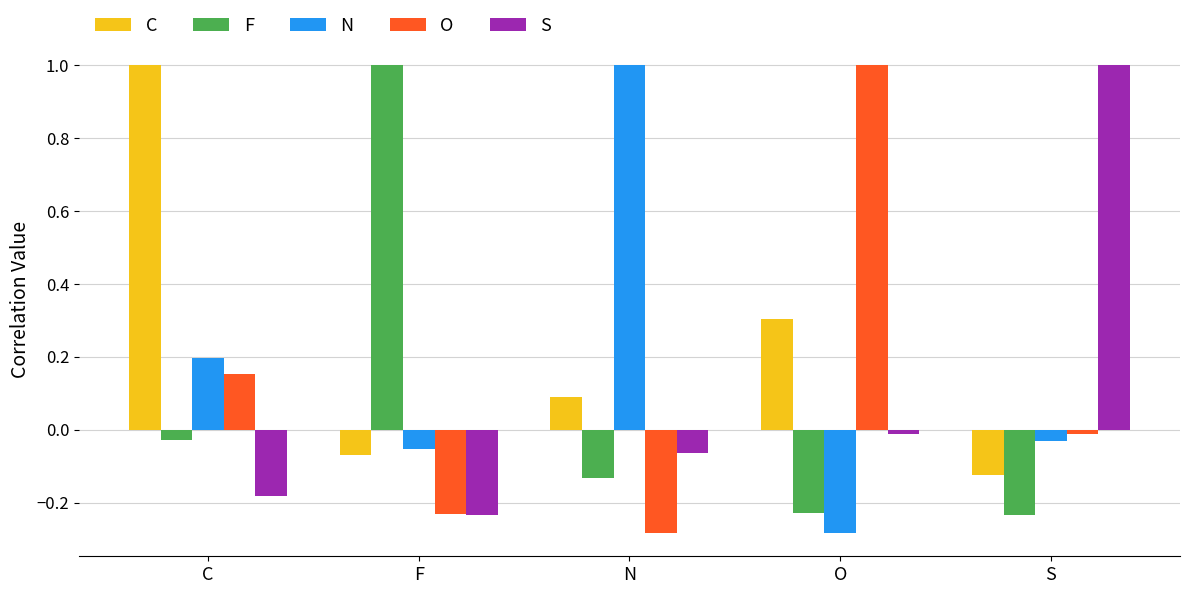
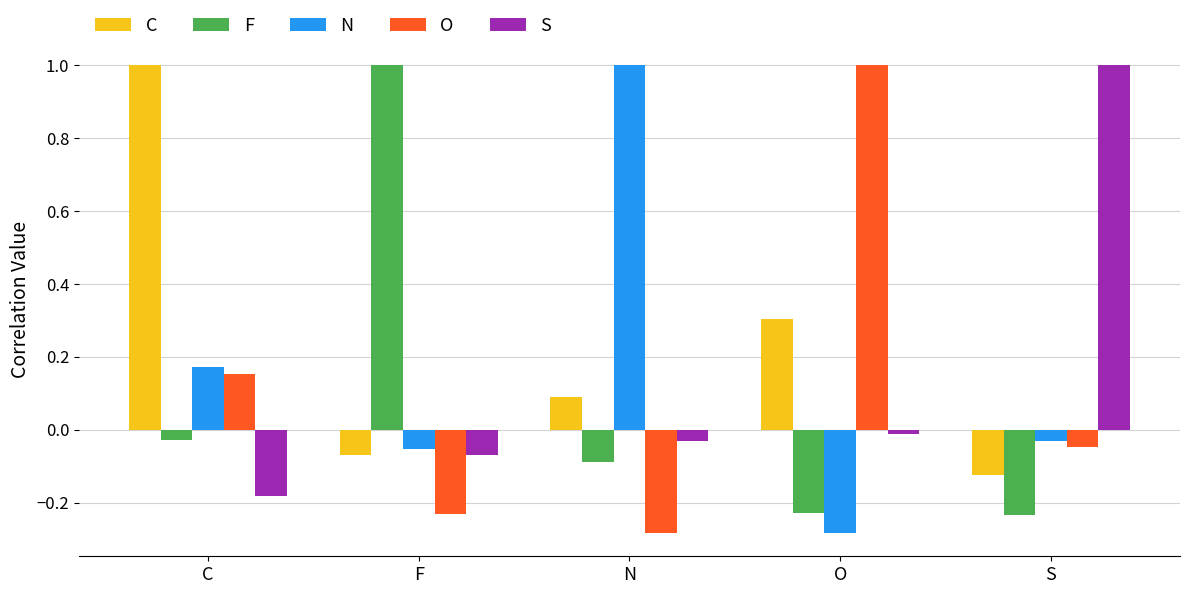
  {
    "C": {
      "C": 1.00,
      "F": -0.07,
      "N": 0.09,
      "O": 0.30,
      "S": -0.13
    },
    "F": {
      "C": -0.03,
      "F": 1.00,
-     "N": -0.13,
+     "N": -0.09,
      "O": -0.23,
      "S": -0.24
    },
    "N": {
-     "C": 0.20,
+     "C": 0.17,
      "F": -0.05,
      "N": 1.00,
      "O": -0.28,
      "S": -0.03
    },
    "O": {
      "C": 0.15,
      "F": -0.23,
      "N": -0.28,
      "O": 1.00,
-     "S": -0.01
+     "S": -0.05
    },
    "S": {
      "C": -0.18,
-     "F": -0.24,
-     "N": -0.07,
+     "F": -0.07,
+     "N": -0.03,
      "O": -0.01,
      "S": 1.00
    }
  }
